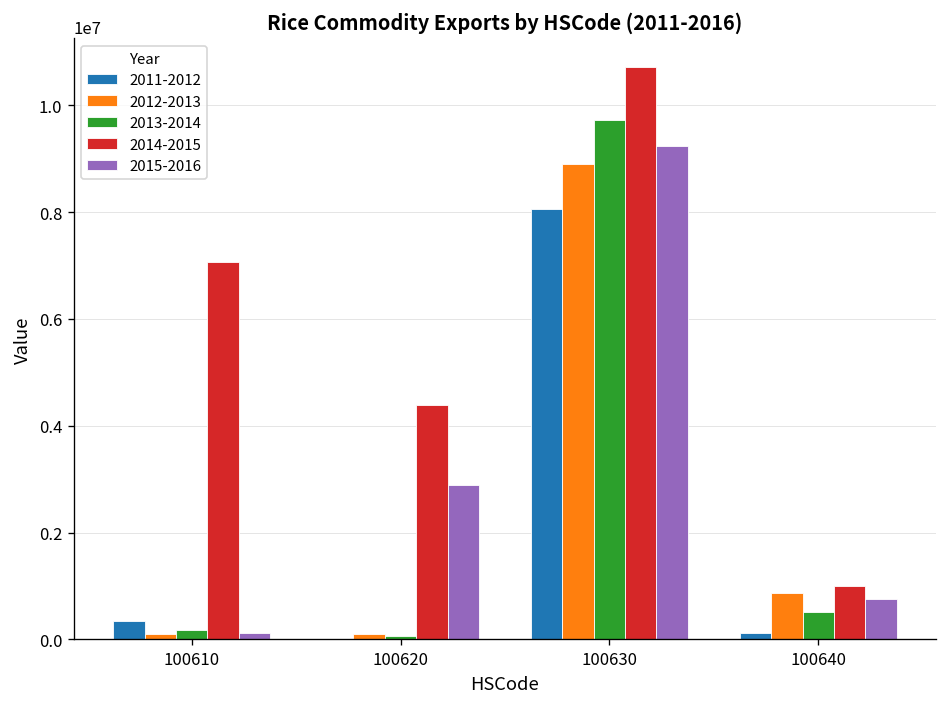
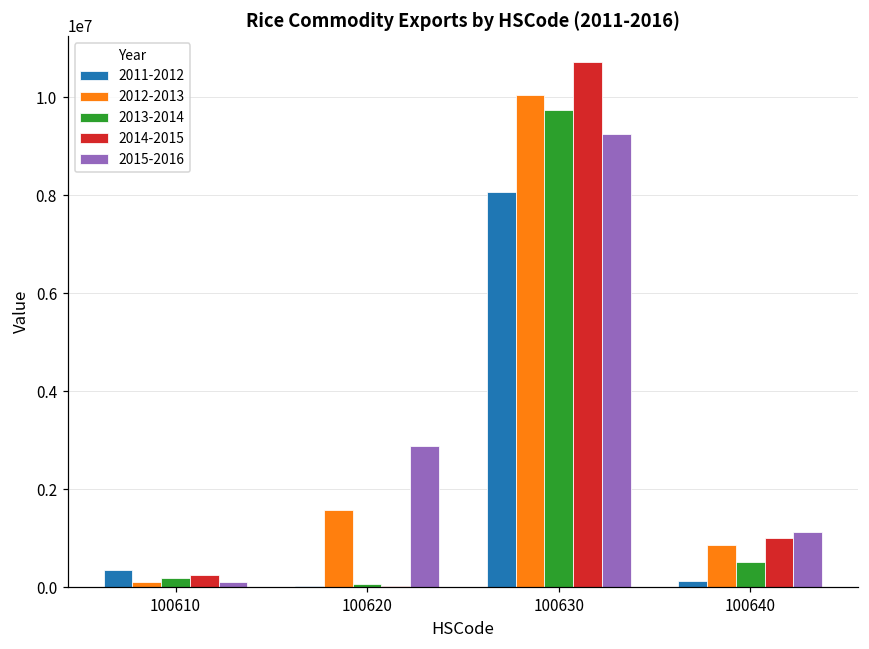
  {
    "2011-2012": {
      "100610": 400000,
      "100630": 8100000,
      "100640": 100000
    },
    "2012-2013": {
      "100610": 100000,
-     "100620": 100000,
-     "100630": 8900000,
+     "100620": 1600000,
+     "100630": 10100000,
      "100640": 900000
    },
    "2013-2014": {
      "100610": 200000,
      "100620": 100000,
      "100630": 9700000,
      "100640": 500000
    },
    "2014-2015": {
-     "100610": 7100000,
-     "100620": 4400000,
+     "100610": 200000,
+     "100620": 0,
      "100630": 10700000,
      "100640": 1000000
    },
    "2015-2016": {
      "100610": 100000,
      "100620": 2900000,
      "100630": 9200000,
-     "100640": 800000
+     "100640": 1100000
    }
  }
